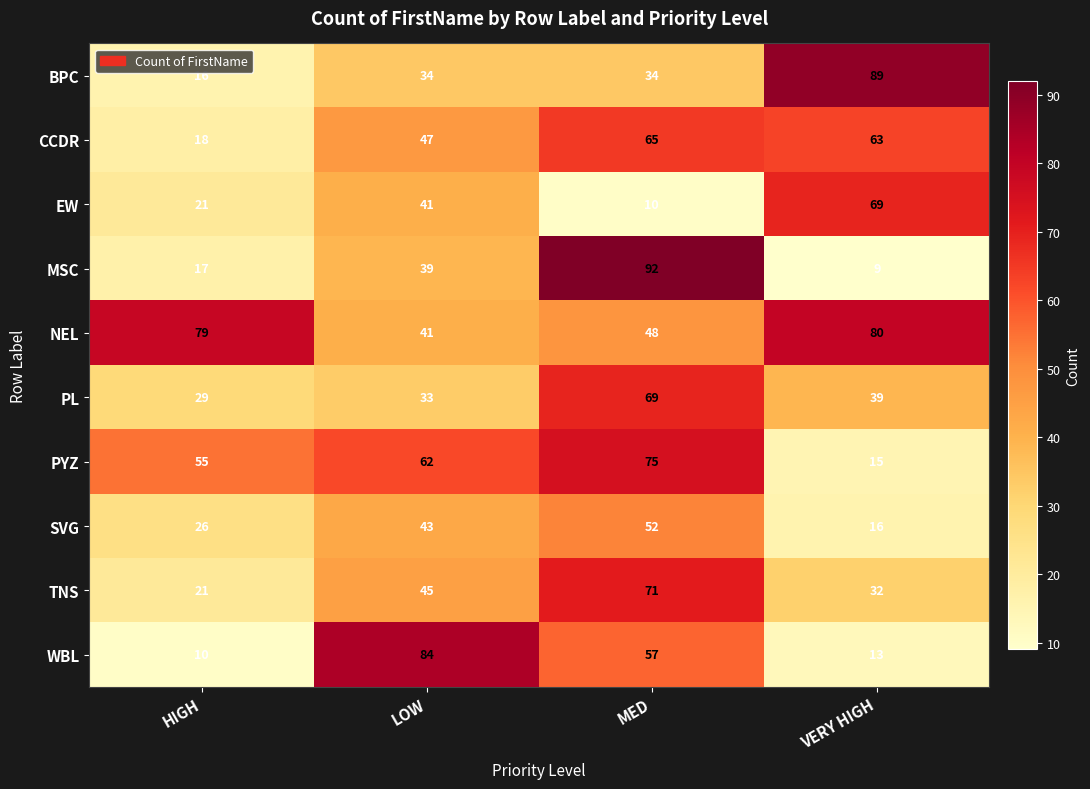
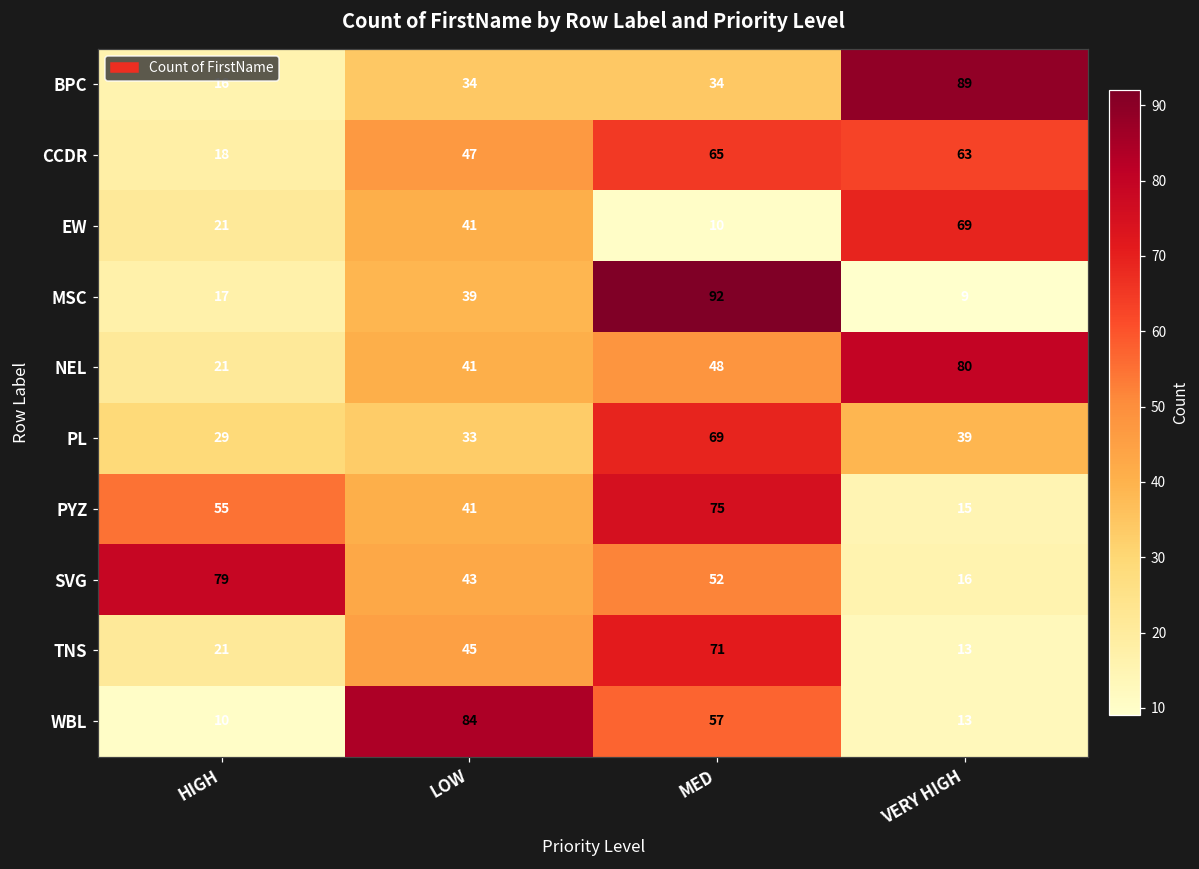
  {
    "BPC": {
      "LOW": 34,
      "MED": 34,
      "VERY HIGH": 89
    },
    "CCDR": {
      "HIGH": 18,
      "LOW": 47,
      "MED": 65,
      "VERY HIGH": 63
    },
    "EW": {
      "HIGH": 21,
      "LOW": 41,
      "MED": 10,
      "VERY HIGH": 69
    },
    "MSC": {
      "HIGH": 17,
      "LOW": 39,
      "MED": 92,
      "VERY HIGH": 9
    },
    "NEL": {
-     "HIGH": 79,
+     "HIGH": 21,
      "LOW": 41,
      "MED": 48,
      "VERY HIGH": 80
    },
    "PL": {
      "HIGH": 29,
      "LOW": 33,
      "MED": 69,
      "VERY HIGH": 39
    },
    "PYZ": {
      "HIGH": 55,
-     "LOW": 62,
+     "LOW": 41,
      "MED": 75,
      "VERY HIGH": 15
    },
    "SVG": {
-     "HIGH": 26,
+     "HIGH": 79,
      "LOW": 43,
      "MED": 52,
      "VERY HIGH": 16
    },
    "TNS": {
      "HIGH": 21,
      "LOW": 45,
      "MED": 71,
-     "VERY HIGH": 32
+     "VERY HIGH": 13
    },
    "WBL": {
      "HIGH": 10,
      "LOW": 84,
      "MED": 57,
      "VERY HIGH": 13
    }
  }
